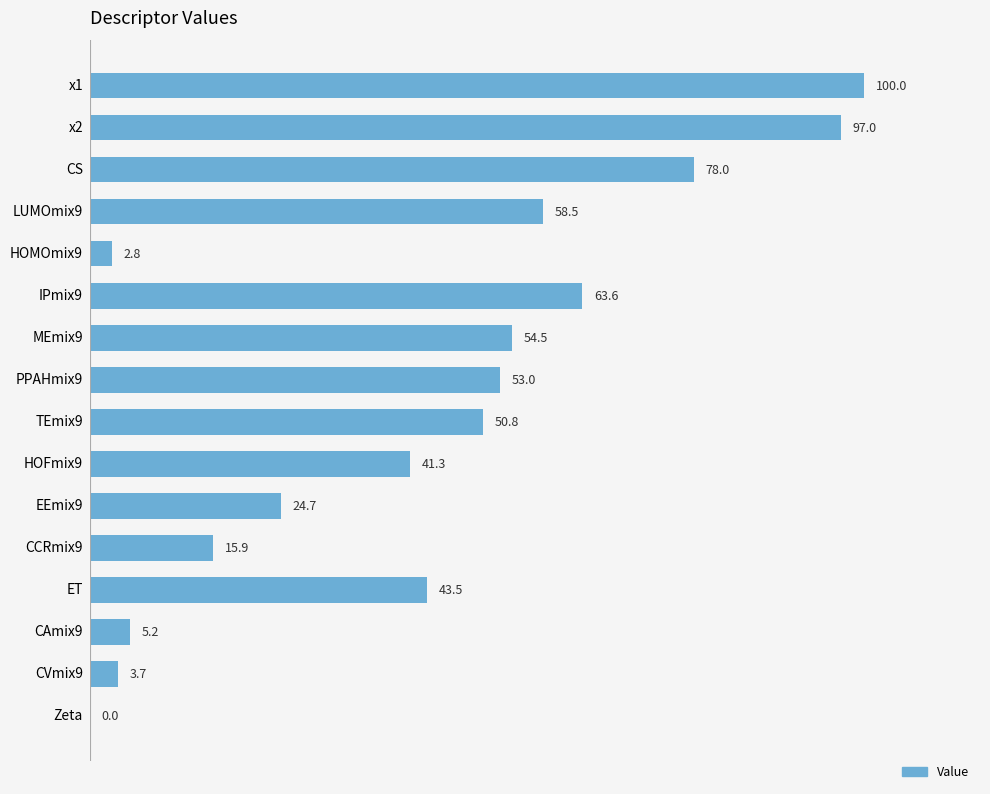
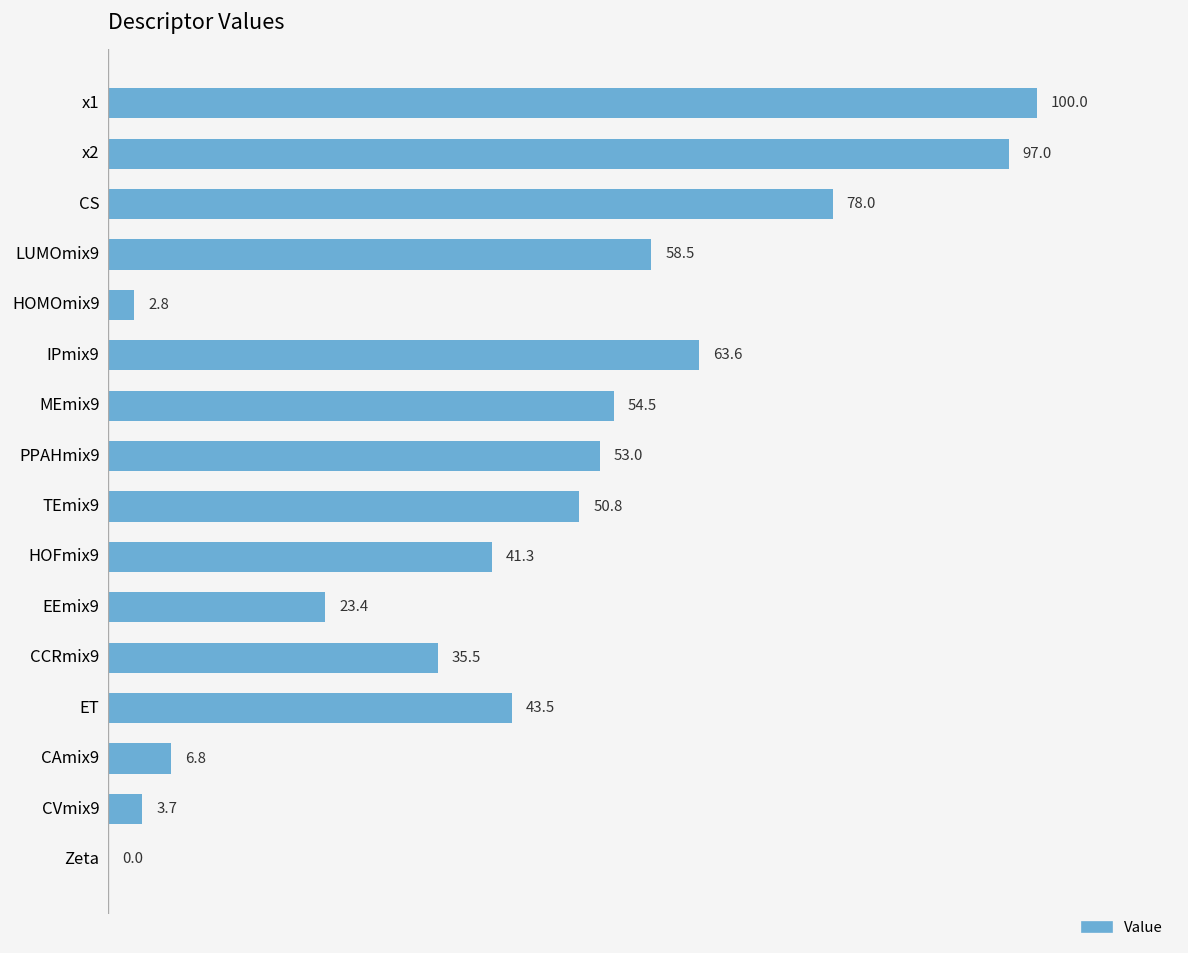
  {
    "x1": 100.0,
    "x2": 97.0,
    "CS": 78.0,
    "LUMOmix9": 58.5,
    "HOMOmix9": 2.8,
    "IPmix9": 63.6,
    "MEmix9": 54.5,
    "PPAHmix9": 53.0,
    "TEmix9": 50.8,
    "HOFmix9": 41.3,
-   "EEmix9": 24.7,
-   "CCRmix9": 15.9,
+   "EEmix9": 23.4,
+   "CCRmix9": 35.5,
    "ET": 43.5,
-   "CAmix9": 5.2,
+   "CAmix9": 6.8,
    "CVmix9": 3.7,
    "Zeta": 0.0
  }
